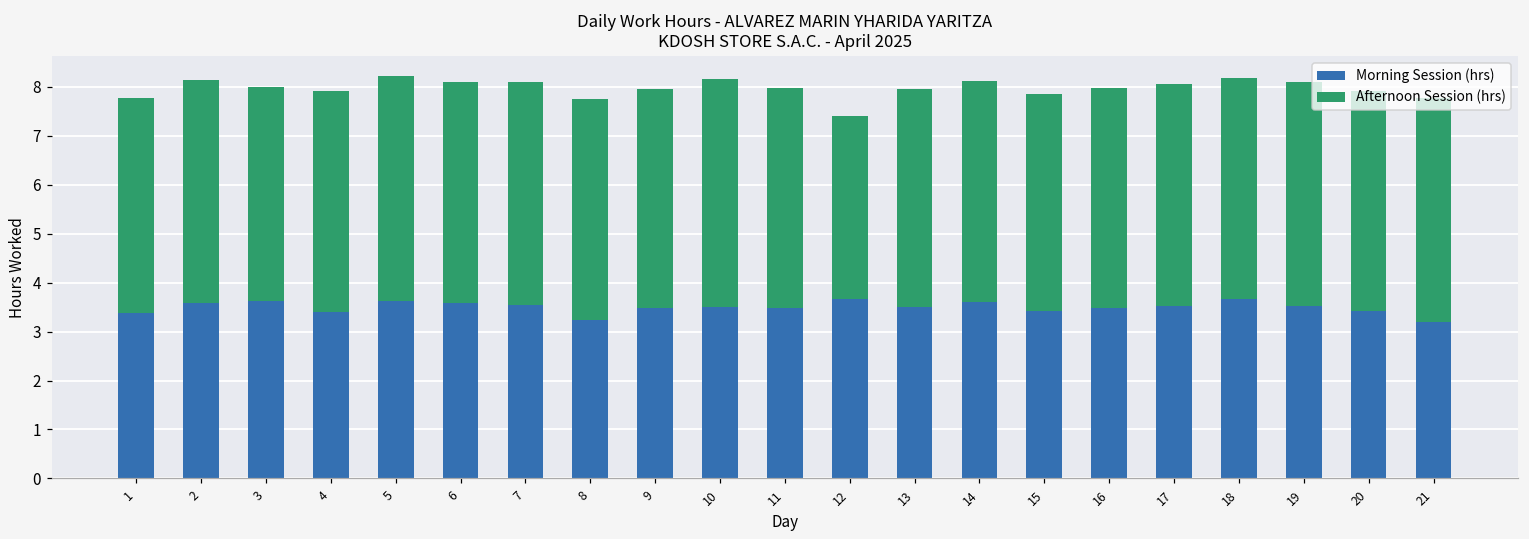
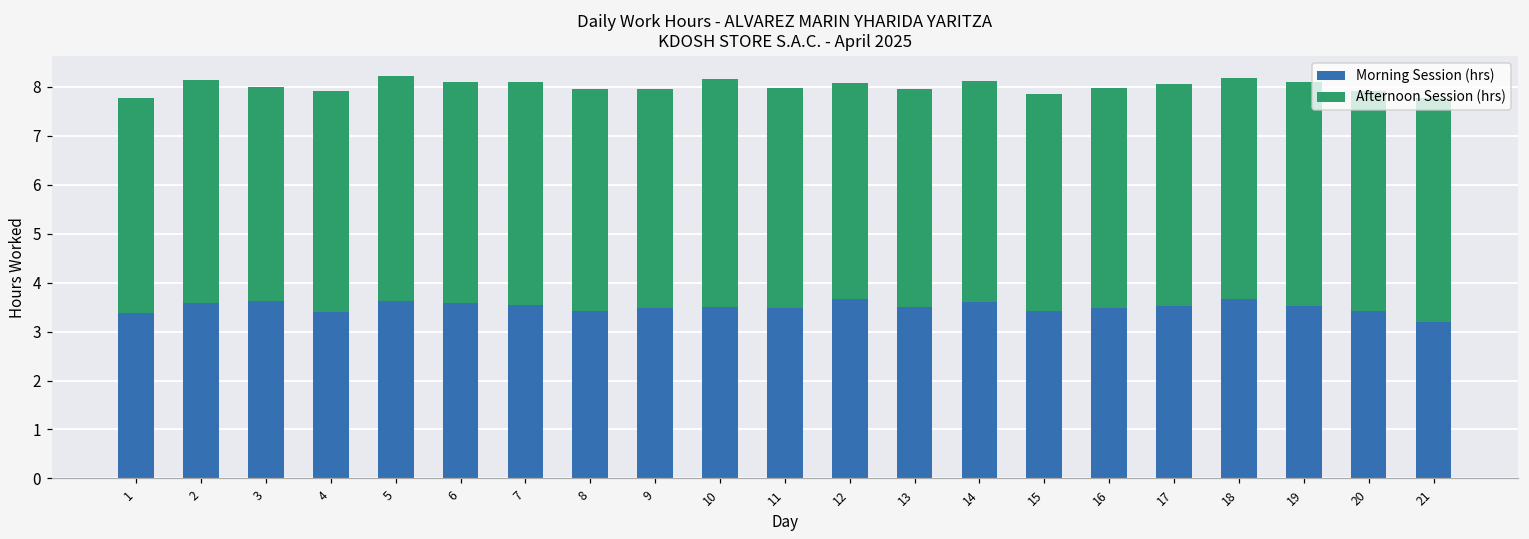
  {
    "Morning Session (hrs)": {
      "1": 3.4,
      "2": 3.6,
      "3": 3.6,
      "4": 3.4,
      "5": 3.6,
      "6": 3.6,
      "7": 3.6,
-     "8": 3.2,
+     "8": 3.4,
      "9": 3.5,
      "10": 3.5,
      "11": 3.5,
      "12": 3.7,
      "13": 3.5,
      "14": 3.6,
      "15": 3.4,
      "16": 3.5,
      "17": 3.5,
      "18": 3.7,
      "19": 3.5,
      "20": 3.4,
      "21": 3.2
    },
    "Afternoon Session (hrs)": {
      "1": 4.4,
      "2": 4.6,
      "3": 4.4,
      "4": 4.5,
      "5": 4.6,
      "6": 4.5,
      "7": 4.6,
      "8": 4.5,
      "9": 4.5,
      "10": 4.7,
      "11": 4.5,
-     "12": 3.7,
+     "12": 4.4,
      "13": 4.5,
      "14": 4.5,
      "15": 4.4,
      "16": 4.5,
      "17": 4.5,
      "18": 4.5,
      "19": 4.6
    }
  }
